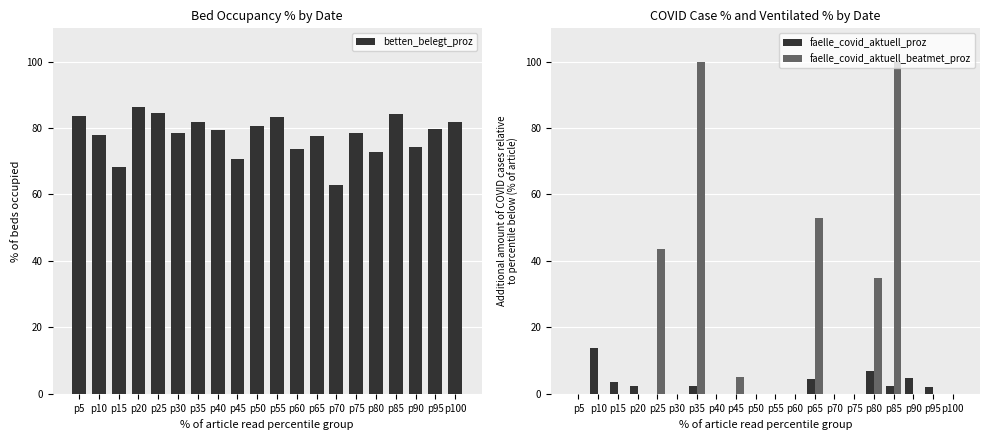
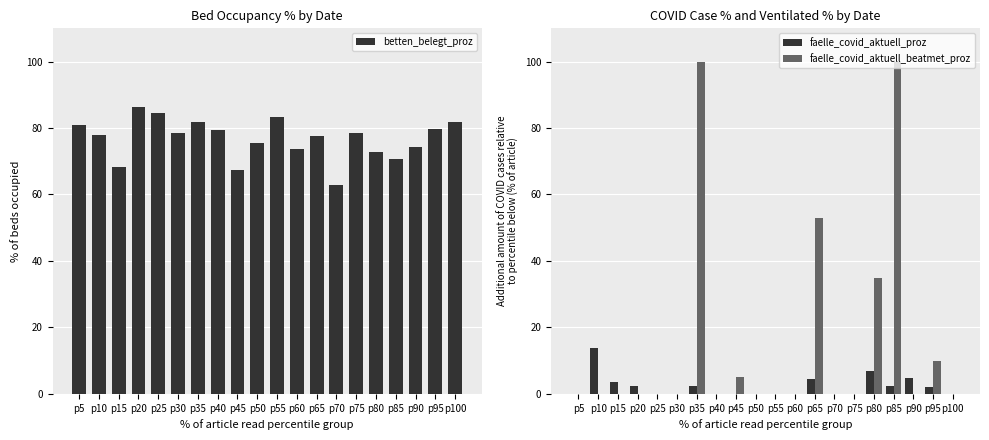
  {
    "Bed Occupancy % by Date": {
-     "p5": 84,
+     "p5": 81,
      "p10": 78,
      "p15": 68,
      "p20": 86,
      "p25": 84,
      "p30": 78,
      "p35": 82,
      "p40": 80,
-     "p45": 71,
-     "p50": 81,
+     "p45": 67,
+     "p50": 76,
      "p55": 83,
      "p60": 74,
      "p65": 78,
      "p70": 63,
      "p75": 78,
      "p80": 73,
-     "p85": 84,
+     "p85": 71,
      "p90": 74,
      "p95": 80,
      "p100": 82
    },
    "COVID Case % and Ventilated % by Date": {
      "faelle_covid_aktuell_proz": {
        "p5": 0,
        "p10": 14,
        "p15": 4,
        "p20": 2,
        "p25": 0,
        "p30": 0,
        "p35": 2,
        "p40": 0,
        "p45": 0,
        "p50": 0,
        "p55": 0,
        "p60": 0,
        "p65": 5,
        "p70": 0,
        "p75": 0,
        "p80": 7,
        "p85": 2,
        "p90": 5,
        "p95": 2,
        "p100": 0
      },
      "faelle_covid_aktuell_beatmet_proz": {
        "p5": 0,
        "p10": 0,
        "p15": 0,
        "p20": 0,
-       "p25": 44,
+       "p25": 0,
        "p30": 0,
        "p35": 100,
        "p40": 0,
        "p45": 5,
        "p50": 0,
        "p55": 0,
        "p60": 0,
        "p65": 53,
        "p70": 0,
        "p75": 0,
        "p80": 35,
        "p90": 0,
-       "p95": 0,
+       "p95": 10,
        "p100": 0
      }
    }
  }
